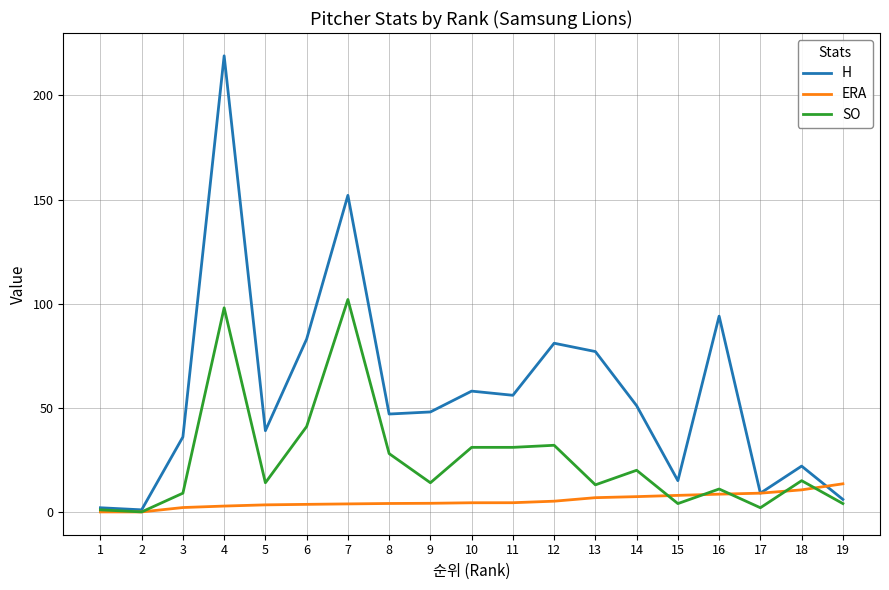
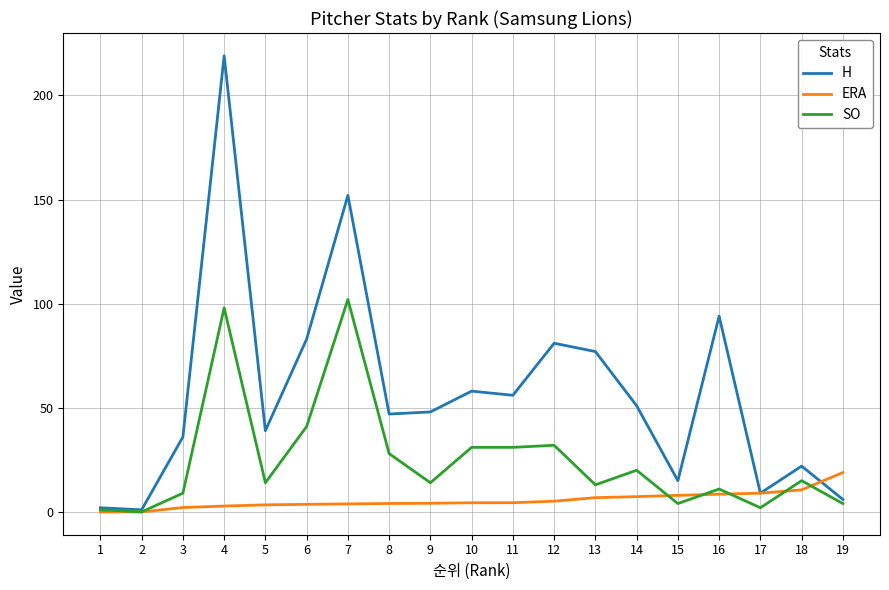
  {
    "H": {
      "3": 36,
      "4": 219,
      "5": 39,
      "6": 83,
      "7": 152,
      "8": 47,
      "9": 48,
      "10": 58,
      "11": 56,
      "12": 81,
      "13": 77,
      "14": 51,
      "15": 15,
      "16": 94,
      "18": 22,
      "19": 6
    },
    "ERA": {
      "3": 2,
      "4": 3,
      "5": 3,
      "6": 4,
      "7": 4,
      "8": 4,
      "9": 4,
      "10": 4,
      "11": 4,
      "12": 5,
      "13": 7,
      "14": 7,
      "15": 8,
      "16": 9,
      "18": 11,
-     "19": 14
+     "19": 19
    },
    "SO": {
      "3": 9,
      "4": 98,
      "5": 14,
      "6": 41,
      "7": 102,
      "8": 28,
      "9": 14,
      "10": 31,
      "11": 31,
      "12": 32,
      "13": 13,
      "14": 20,
      "15": 4,
      "16": 11,
      "17": 2,
      "18": 15,
      "19": 4
    }
  }
